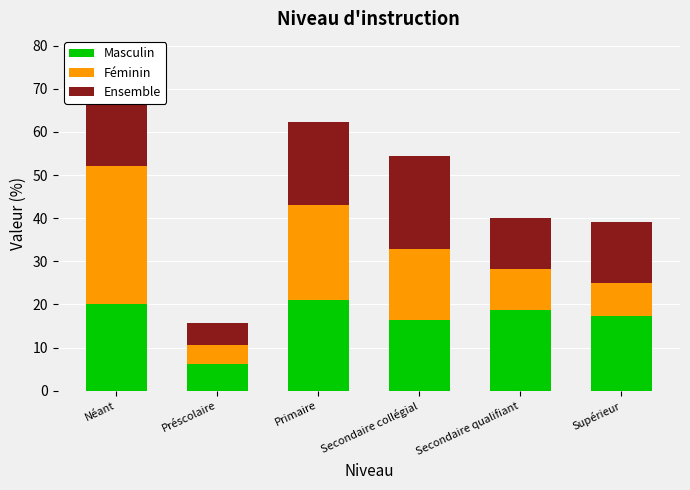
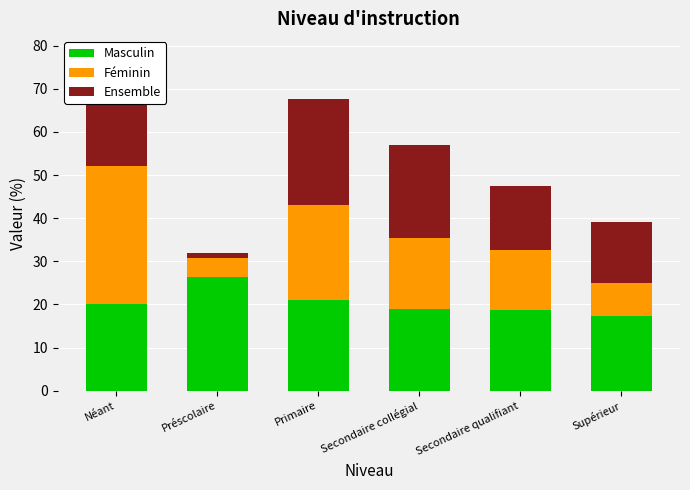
  {
    "Masculin": {
      "Néant": 20,
-     "Préscolaire": 6,
+     "Préscolaire": 26,
      "Primaire": 21,
-     "Secondaire collégial": 17,
+     "Secondaire collégial": 19,
      "Secondaire qualifiant": 19,
      "Supérieur": 17
    },
    "Féminin": {
      "Néant": 32,
      "Préscolaire": 4,
      "Primaire": 22,
      "Secondaire collégial": 16,
-     "Secondaire qualifiant": 10,
+     "Secondaire qualifiant": 14,
      "Supérieur": 8
    },
    "Ensemble": {
-     "Préscolaire": 5,
-     "Primaire": 19,
+     "Préscolaire": 1,
+     "Primaire": 25,
      "Secondaire collégial": 22,
-     "Secondaire qualifiant": 12,
+     "Secondaire qualifiant": 15,
      "Supérieur": 14
    }
  }
